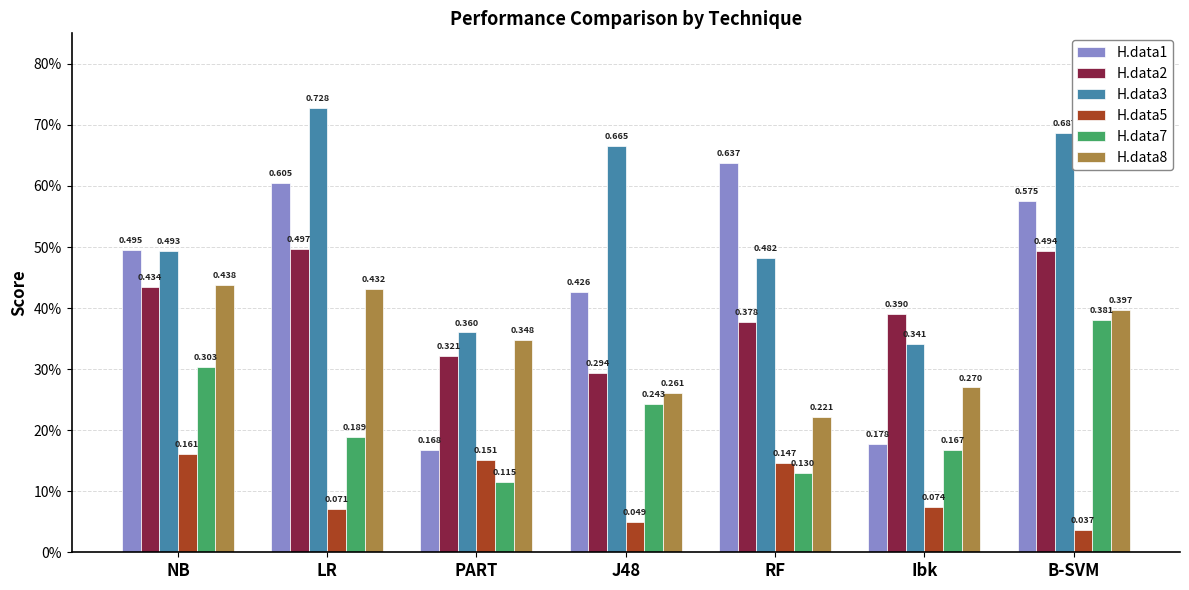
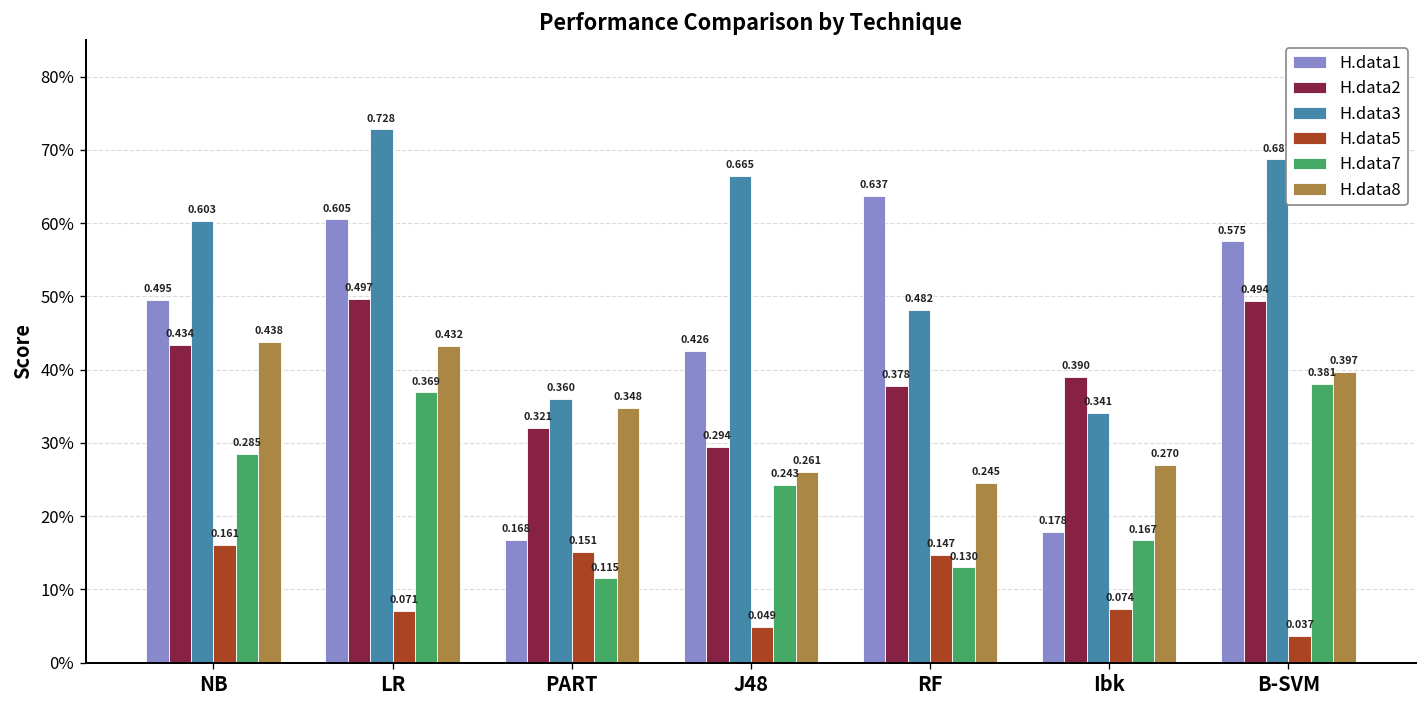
  {
    "H.data1": {
      "NB": 0.495,
      "LR": 0.605,
      "PART": 0.168,
      "J48": 0.426,
      "RF": 0.637,
      "Ibk": 0.178,
      "B-SVM": 0.575
    },
    "H.data3": {
-     "NB": 0.493,
+     "NB": 0.603,
      "LR": 0.728,
      "PART": 0.360,
      "J48": 0.665,
      "RF": 0.482,
      "Ibk": 0.341
    },
    "H.data7": {
-     "NB": 0.303,
-     "LR": 0.189,
+     "NB": 0.285,
+     "LR": 0.369,
      "PART": 0.115,
      "J48": 0.243,
      "RF": 0.130,
      "Ibk": 0.167,
      "B-SVM": 0.381
    },
    "H.data8": {
      "NB": 0.438,
      "LR": 0.432,
      "PART": 0.348,
      "J48": 0.261,
-     "RF": 0.221,
+     "RF": 0.245,
      "Ibk": 0.270,
      "B-SVM": 0.397
    }
  }
